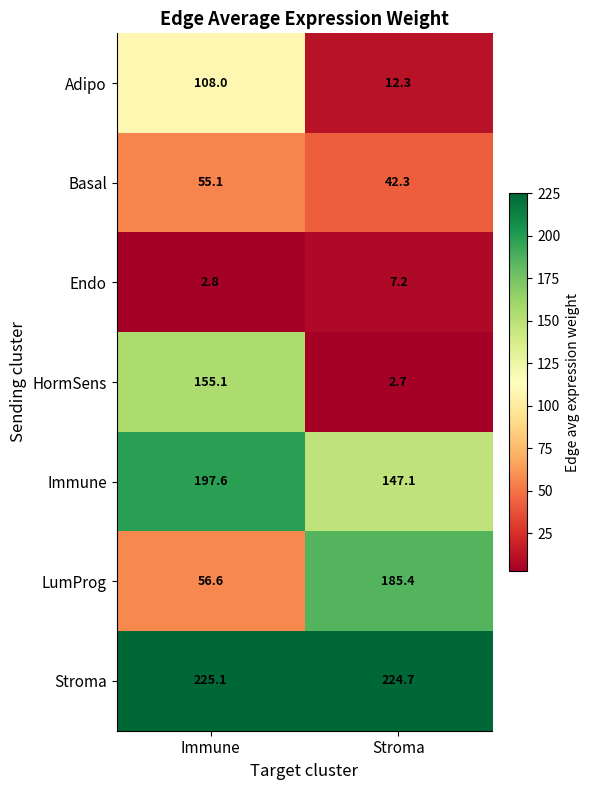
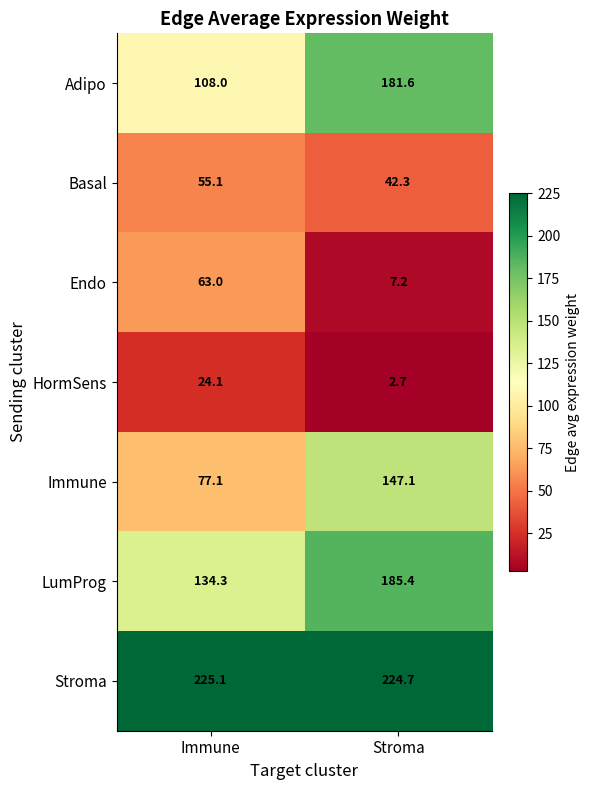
  {
    "Adipo": {
      "Immune": 108.0,
-     "Stroma": 12.3
+     "Stroma": 181.6
    },
    "Basal": {
      "Immune": 55.1,
      "Stroma": 42.3
    },
    "Endo": {
-     "Immune": 2.8,
+     "Immune": 63.0,
      "Stroma": 7.2
    },
    "HormSens": {
-     "Immune": 155.1,
+     "Immune": 24.1,
      "Stroma": 2.7
    },
    "Immune": {
-     "Immune": 197.6,
+     "Immune": 77.1,
      "Stroma": 147.1
    },
    "LumProg": {
-     "Immune": 56.6,
+     "Immune": 134.3,
      "Stroma": 185.4
    },
    "Stroma": {
      "Immune": 225.1,
      "Stroma": 224.7
    }
  }
